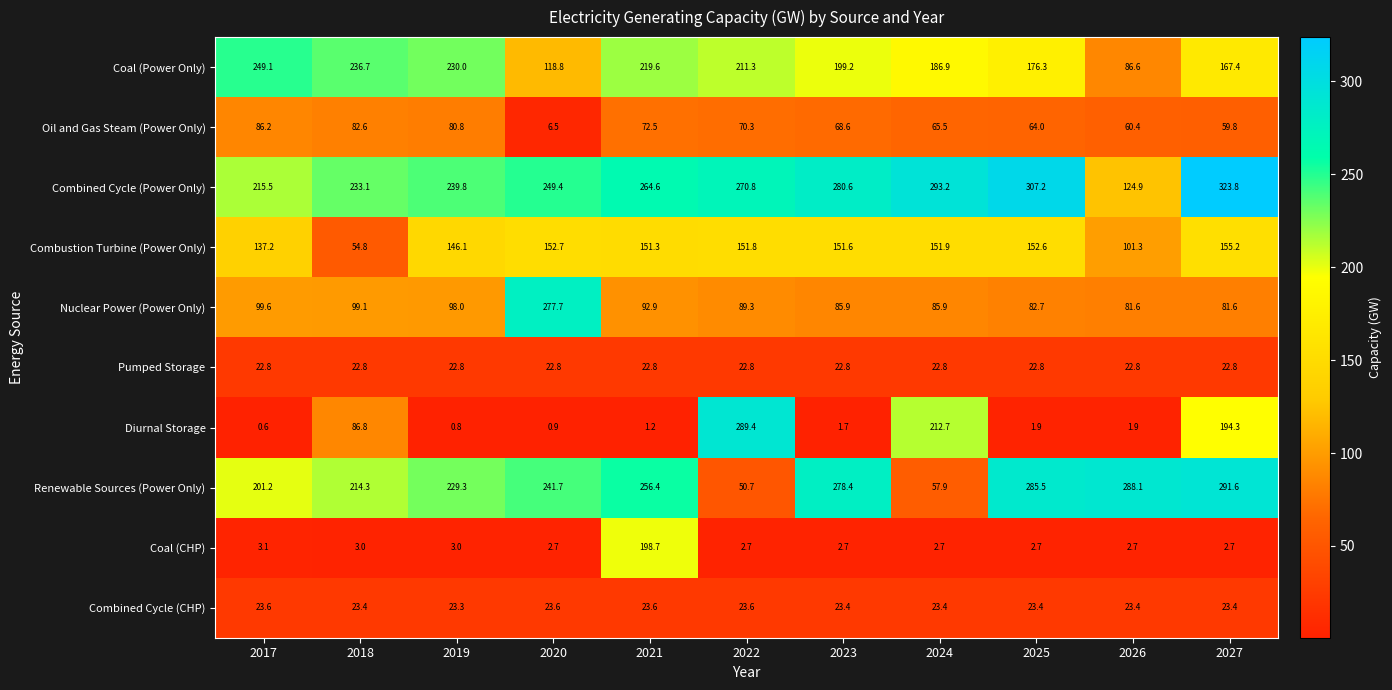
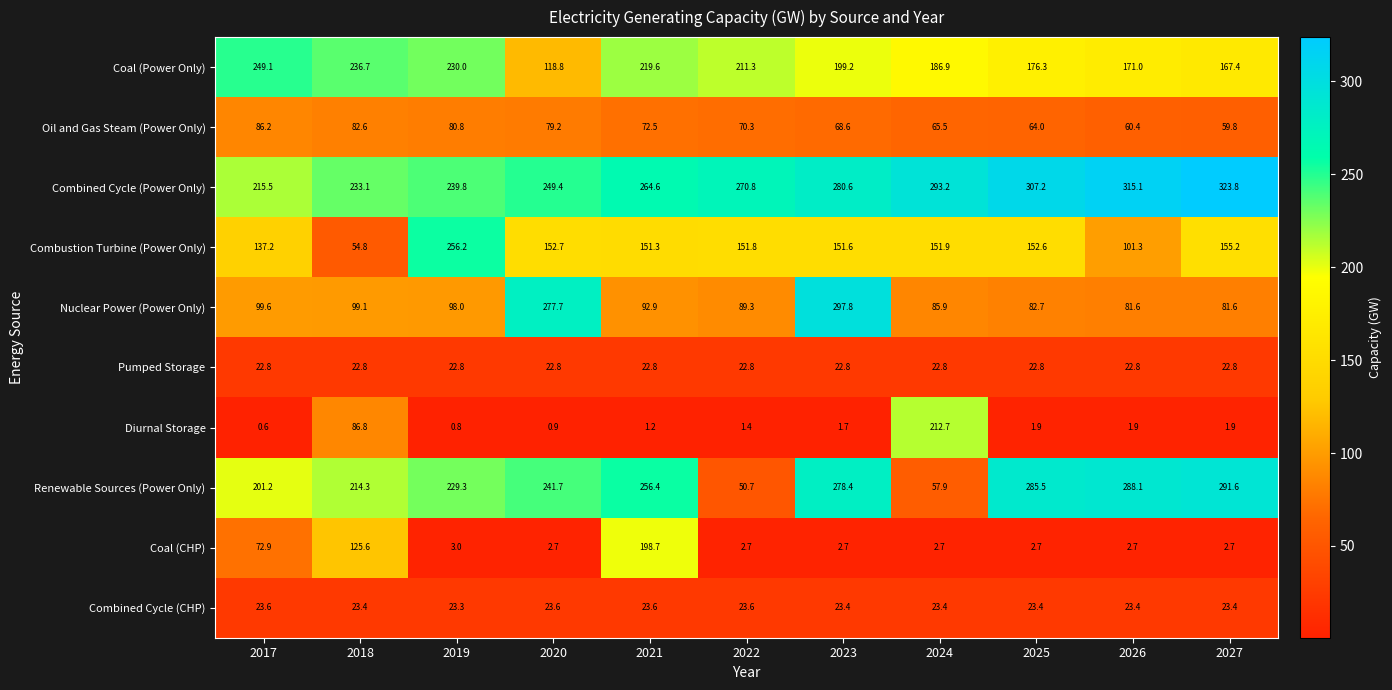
  {
    "Coal (Power Only)": {
      "2017": 249.1,
      "2018": 236.7,
      "2019": 230.0,
      "2020": 118.8,
      "2021": 219.6,
      "2022": 211.3,
      "2023": 199.2,
      "2024": 186.9,
      "2025": 176.3,
-     "2026": 86.6,
+     "2026": 171.0,
      "2027": 167.4
    },
    "Oil and Gas Steam (Power Only)": {
      "2017": 86.2,
      "2018": 82.6,
      "2019": 80.8,
-     "2020": 6.5,
+     "2020": 79.2,
      "2021": 72.5,
      "2022": 70.3,
      "2023": 68.6,
      "2024": 65.5,
      "2025": 64.0,
      "2026": 60.4,
      "2027": 59.8
    },
    "Combined Cycle (Power Only)": {
      "2017": 215.5,
      "2018": 233.1,
      "2019": 239.8,
      "2020": 249.4,
      "2021": 264.6,
      "2022": 270.8,
      "2023": 280.6,
      "2024": 293.2,
      "2025": 307.2,
-     "2026": 124.9,
+     "2026": 315.1,
      "2027": 323.8
    },
    "Combustion Turbine (Power Only)": {
      "2017": 137.2,
      "2018": 54.8,
-     "2019": 146.1,
+     "2019": 256.2,
      "2020": 152.7,
      "2021": 151.3,
      "2022": 151.8,
      "2023": 151.6,
      "2024": 151.9,
      "2025": 152.6,
      "2026": 101.3,
      "2027": 155.2
    },
    "Nuclear Power (Power Only)": {
      "2017": 99.6,
      "2018": 99.1,
      "2019": 98.0,
      "2020": 277.7,
      "2021": 92.9,
      "2022": 89.3,
-     "2023": 85.9,
+     "2023": 297.8,
      "2024": 85.9,
      "2025": 82.7,
      "2026": 81.6,
      "2027": 81.6
    },
    "Pumped Storage": {
      "2017": 22.8,
      "2018": 22.8,
      "2019": 22.8,
      "2020": 22.8,
      "2021": 22.8,
      "2022": 22.8,
      "2023": 22.8,
      "2024": 22.8,
      "2025": 22.8,
      "2026": 22.8,
      "2027": 22.8
    },
    "Diurnal Storage": {
      "2017": 0.6,
      "2018": 86.8,
      "2019": 0.8,
      "2020": 0.9,
      "2021": 1.2,
-     "2022": 289.4,
+     "2022": 1.4,
      "2023": 1.7,
      "2024": 212.7,
      "2025": 1.9,
      "2026": 1.9,
-     "2027": 194.3
+     "2027": 1.9
    },
    "Renewable Sources (Power Only)": {
      "2017": 201.2,
      "2018": 214.3,
      "2019": 229.3,
      "2020": 241.7,
      "2021": 256.4,
      "2022": 50.7,
      "2023": 278.4,
      "2024": 57.9,
      "2025": 285.5,
      "2026": 288.1,
      "2027": 291.6
    },
    "Coal (CHP)": {
-     "2017": 3.1,
-     "2018": 3.0,
+     "2017": 72.9,
+     "2018": 125.6,
      "2019": 3.0,
      "2020": 2.7,
      "2021": 198.7,
      "2022": 2.7,
      "2023": 2.7,
      "2024": 2.7,
      "2025": 2.7,
      "2026": 2.7,
      "2027": 2.7
    },
    "Combined Cycle (CHP)": {
      "2017": 23.6,
      "2018": 23.4,
      "2019": 23.3,
      "2020": 23.6,
      "2021": 23.6,
      "2022": 23.6,
      "2023": 23.4,
      "2024": 23.4,
      "2025": 23.4,
      "2026": 23.4,
      "2027": 23.4
    }
  }
